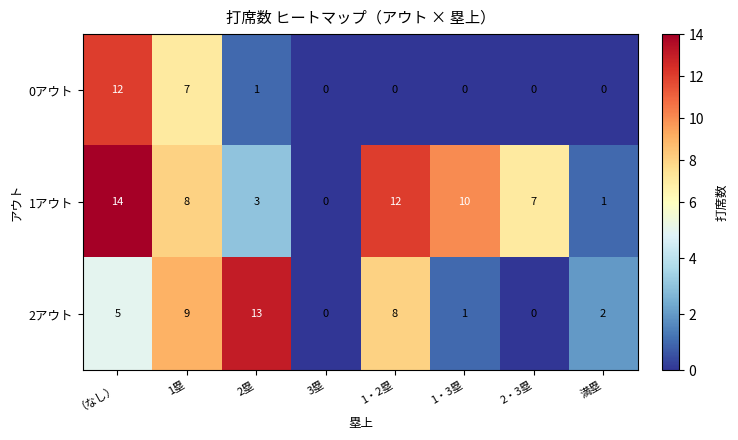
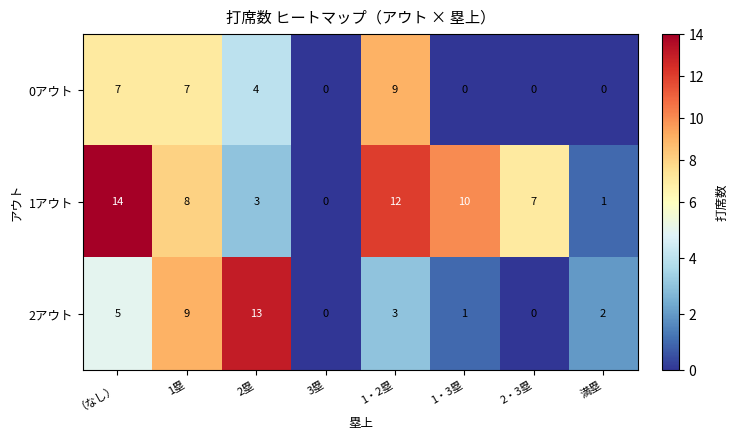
  {
    "0アウト": {
-     "（なし）": 12,
+     "（なし）": 7,
      "1塁": 7,
-     "2塁": 1,
+     "2塁": 4,
      "3塁": 0,
-     "1・2塁": 0,
+     "1・2塁": 9,
      "1・3塁": 0,
      "2・3塁": 0,
      "満塁": 0
    },
    "1アウト": {
      "（なし）": 14,
      "1塁": 8,
      "2塁": 3,
      "3塁": 0,
      "1・2塁": 12,
      "1・3塁": 10,
      "2・3塁": 7,
      "満塁": 1
    },
    "2アウト": {
      "（なし）": 5,
      "1塁": 9,
      "2塁": 13,
      "3塁": 0,
-     "1・2塁": 8,
+     "1・2塁": 3,
      "1・3塁": 1,
      "2・3塁": 0,
      "満塁": 2
    }
  }
